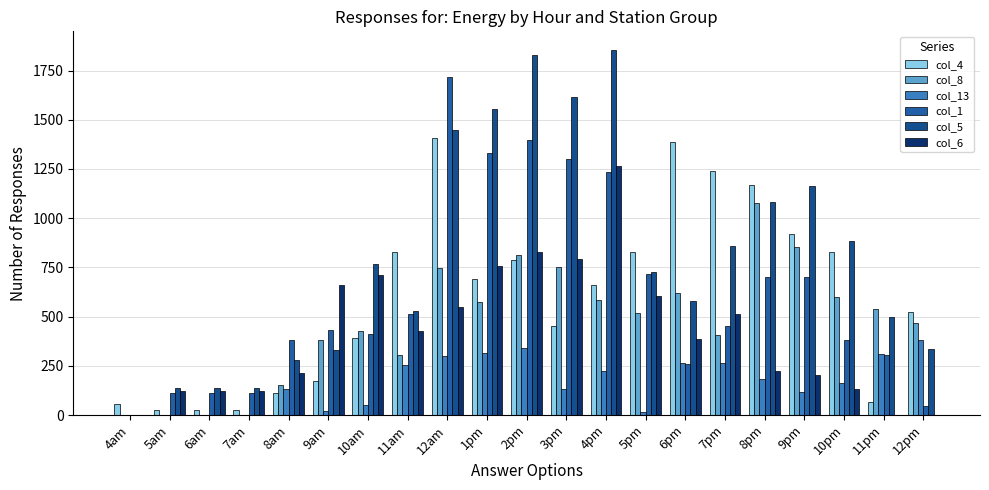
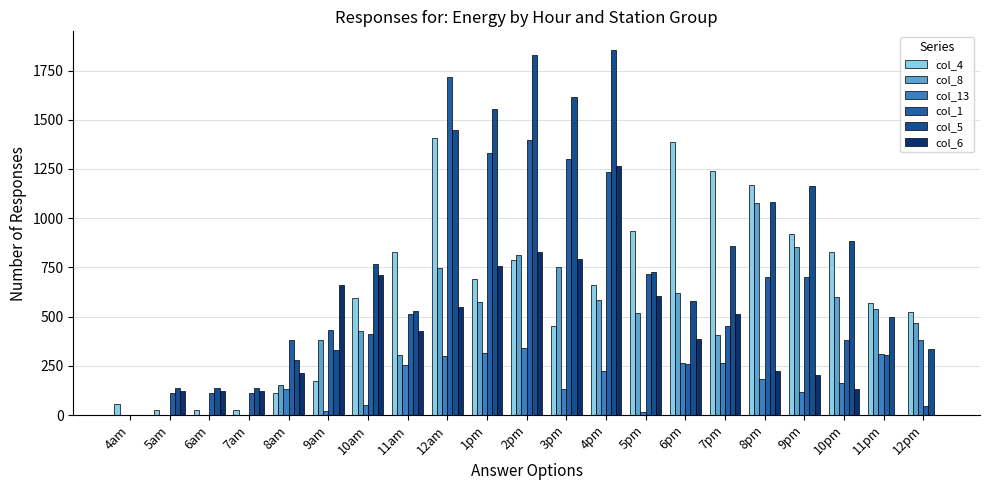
  {
    "col_4": {
      "4am": 60,
      "5am": 20,
      "6am": 20,
      "7am": 20,
      "8am": 110,
      "9am": 170,
-     "10am": 390,
+     "10am": 600,
      "11am": 830,
      "12am": 1410,
      "1pm": 690,
      "2pm": 790,
      "3pm": 450,
      "4pm": 660,
-     "5pm": 830,
+     "5pm": 930,
      "6pm": 1390,
      "7pm": 1240,
      "8pm": 1170,
      "9pm": 920,
      "10pm": 830,
-     "11pm": 60,
+     "11pm": 570,
      "12pm": 520
    }
  }
